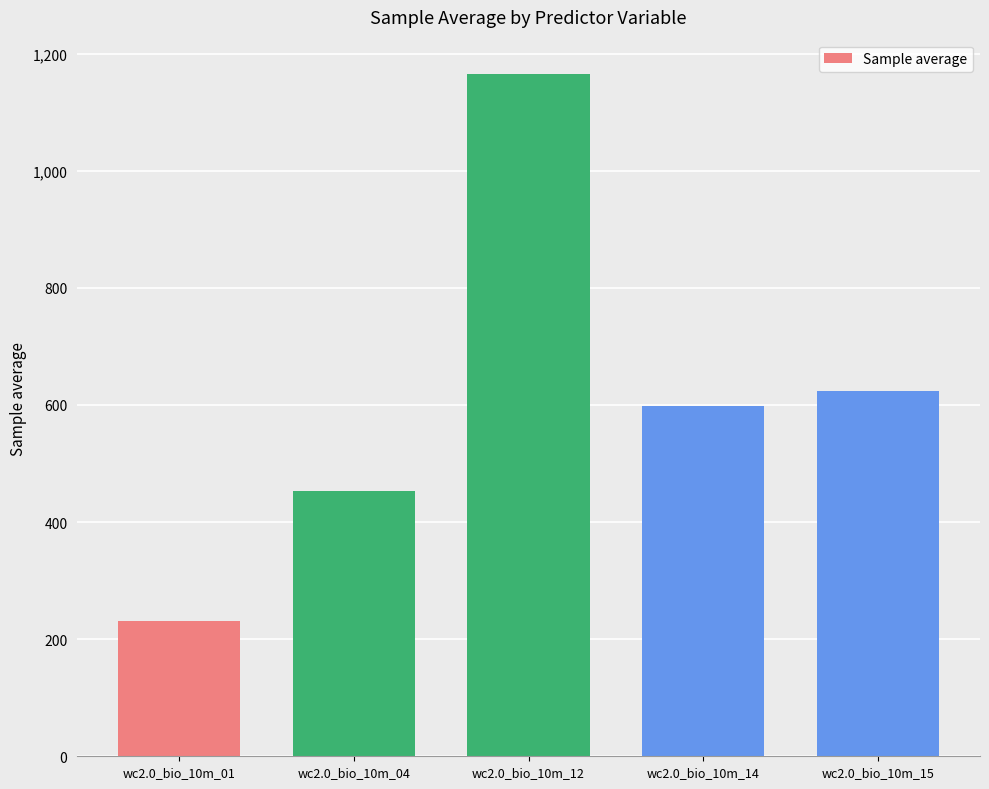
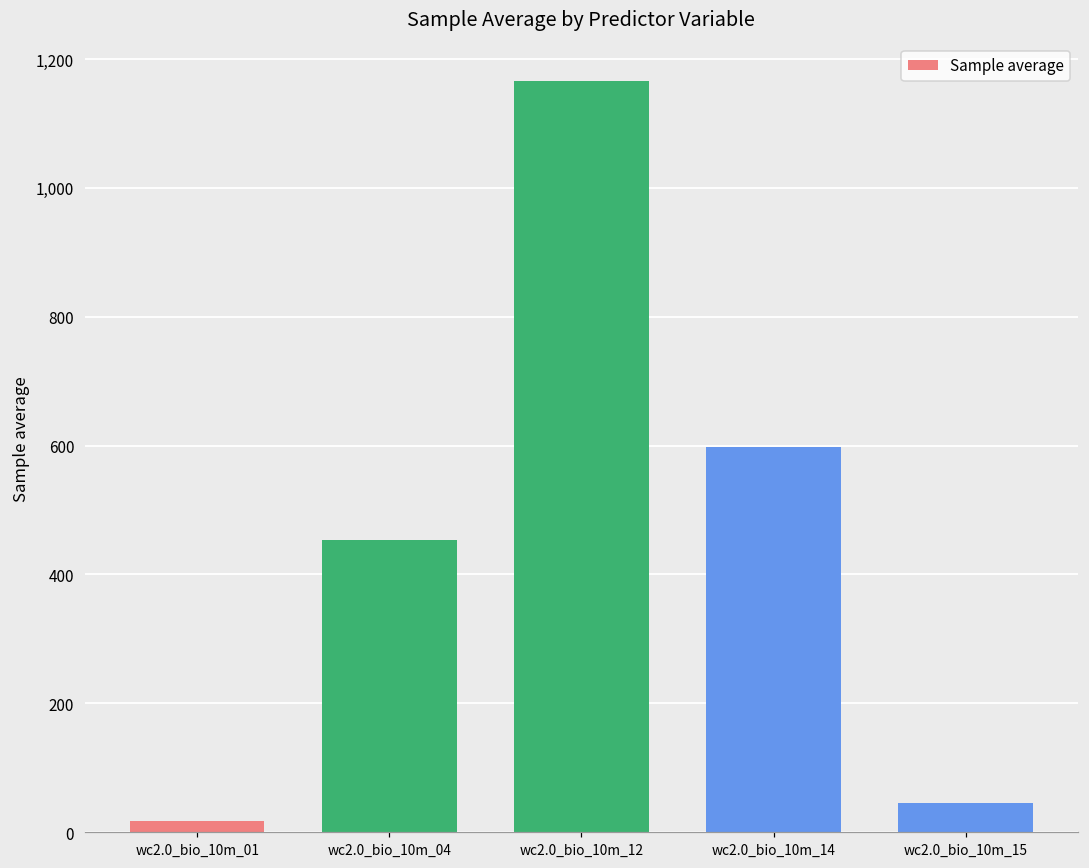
  {
-   "wc2.0_bio_10m_01": "230",
+   "wc2.0_bio_10m_01": "20",
    "wc2.0_bio_10m_04": "450",
    "wc2.0_bio_10m_12": "1,170",
    "wc2.0_bio_10m_14": "600",
-   "wc2.0_bio_10m_15": "620"
+   "wc2.0_bio_10m_15": "40"
  }
